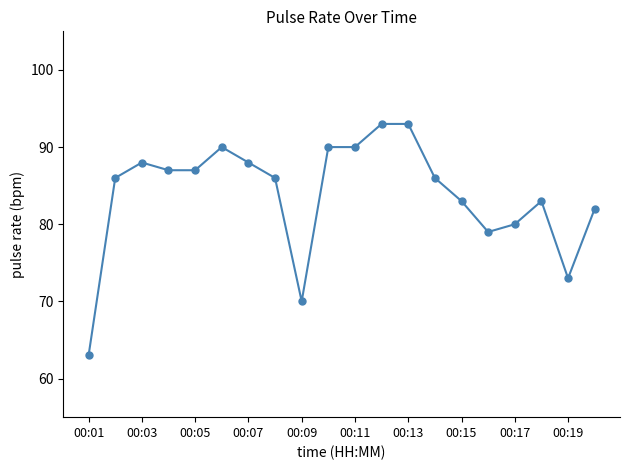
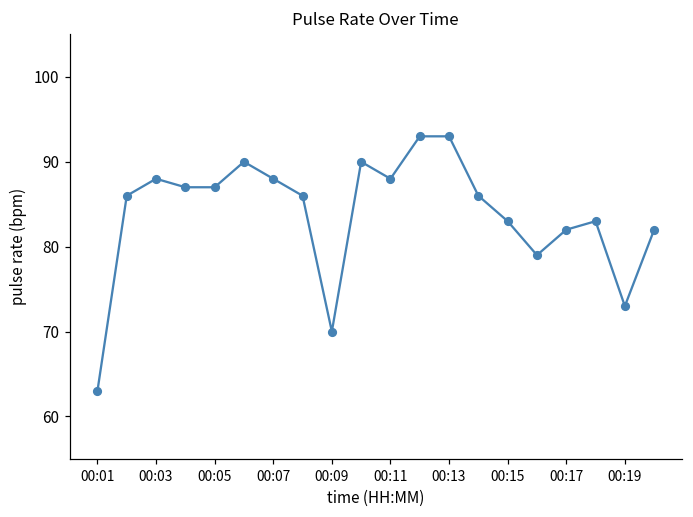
  {
    "00:01": 63,
    "00:03": 88,
    "00:05": 87,
    "00:07": 88,
    "00:09": 70,
-   "00:11": 90,
+   "00:11": 88,
    "00:13": 93,
    "00:15": 83,
-   "00:17": 80,
+   "00:17": 82,
    "00:19": 73
  }
